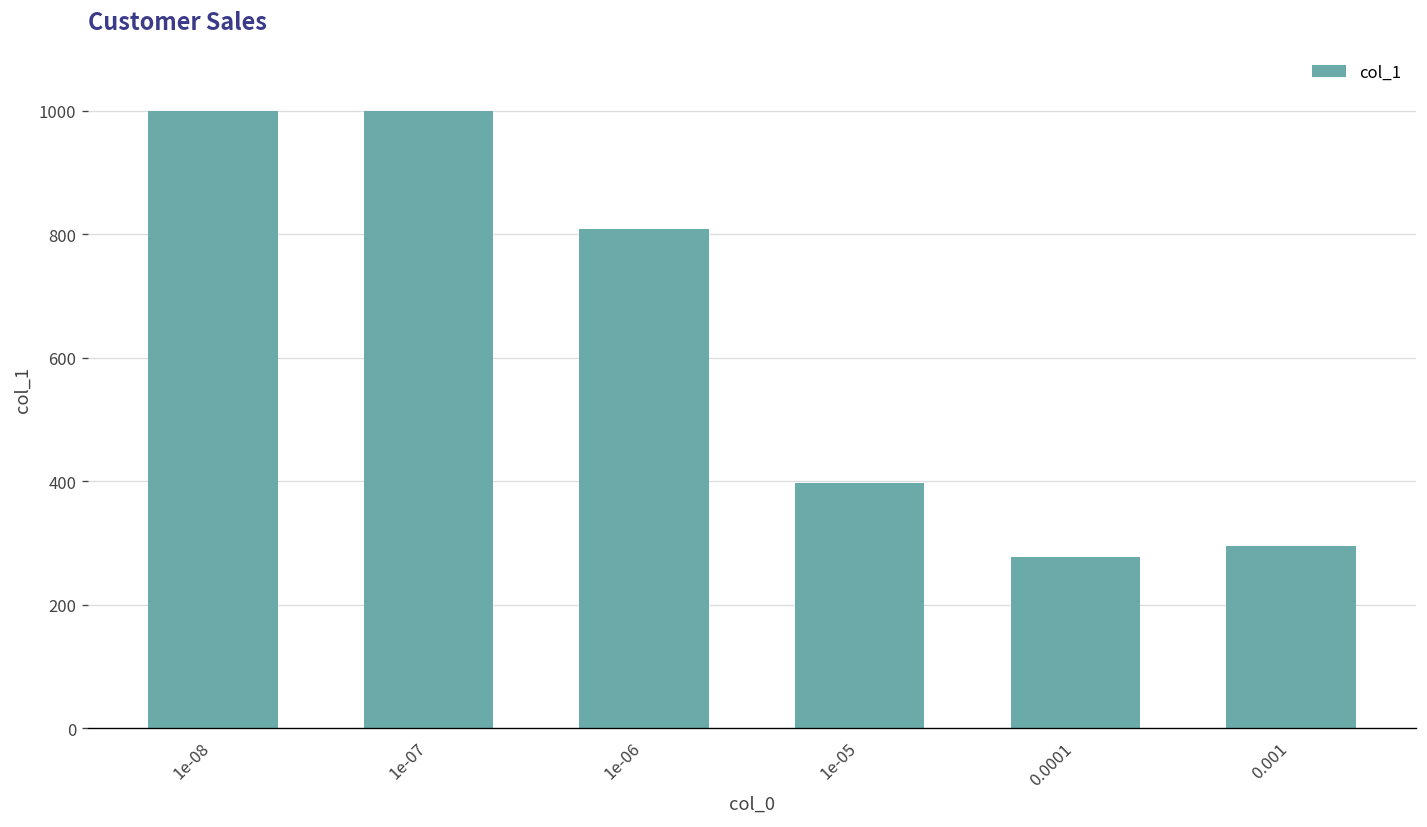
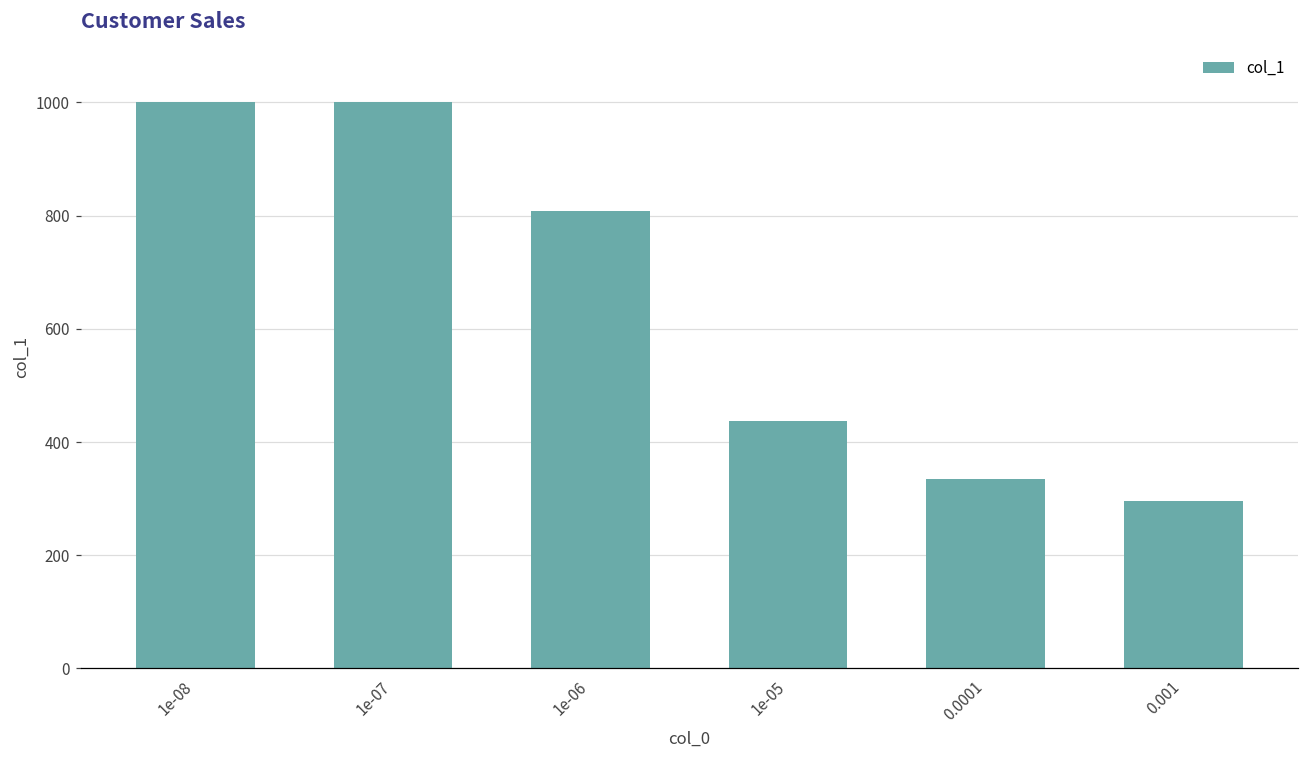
  {
    "1e-08": 1000,
    "1e-07": 1000,
    "1e-06": 810,
-   "1e-05": 400,
-   "0.0001": 280,
+   "1e-05": 440,
+   "0.0001": 340,
    "0.001": 300
  }
